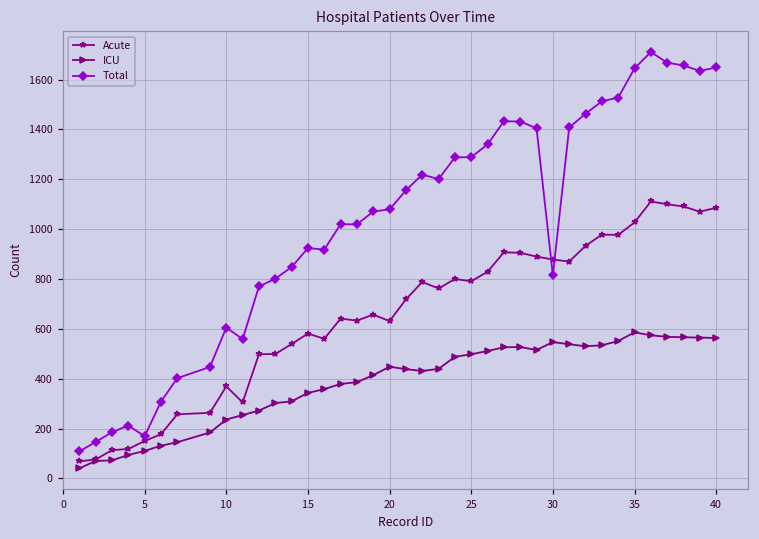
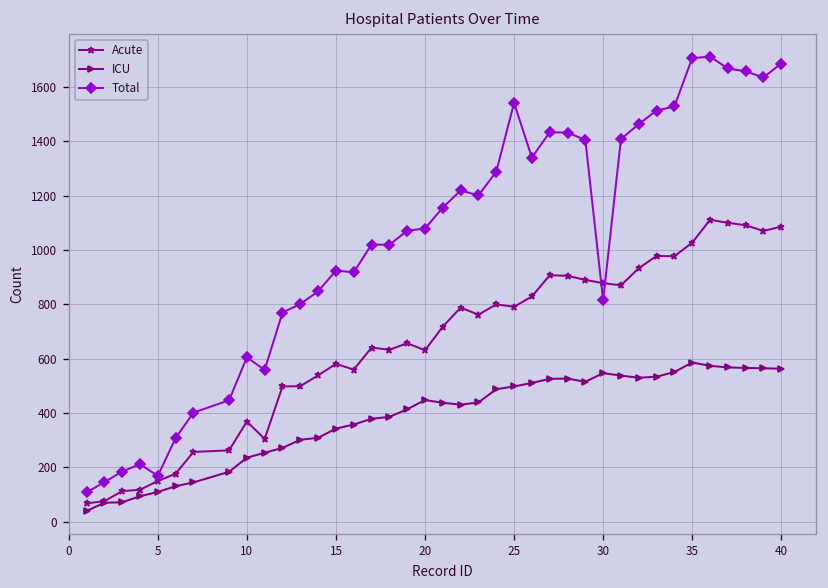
  {
    "Total": {
      "5": 170,
      "10": 610,
      "15": 920,
      "20": 1080,
-     "25": 1290,
+     "25": 1540,
      "30": 820,
-     "35": 1650,
-     "40": 1650
+     "35": 1710,
+     "40": 1690
    }
  }
